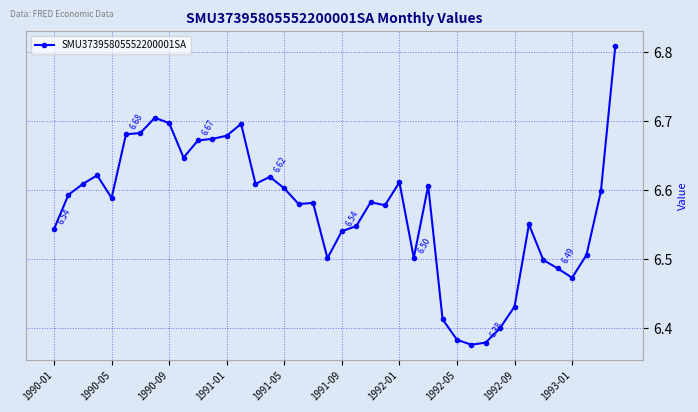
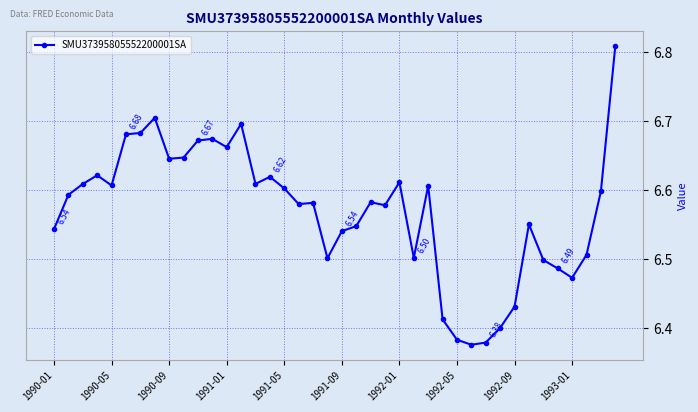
  {
-   "1990-05": 6.59,
-   "1990-09": 6.70,
-   "1991-01": 6.68,
+   "1990-05": 6.61,
+   "1990-09": 6.65,
+   "1991-01": 6.66,
    "1991-05": 6.60,
    "1992-01": 6.61,
    "1992-05": 6.38,
    "1992-09": 6.43,
    "1993-01": 6.47
  }
